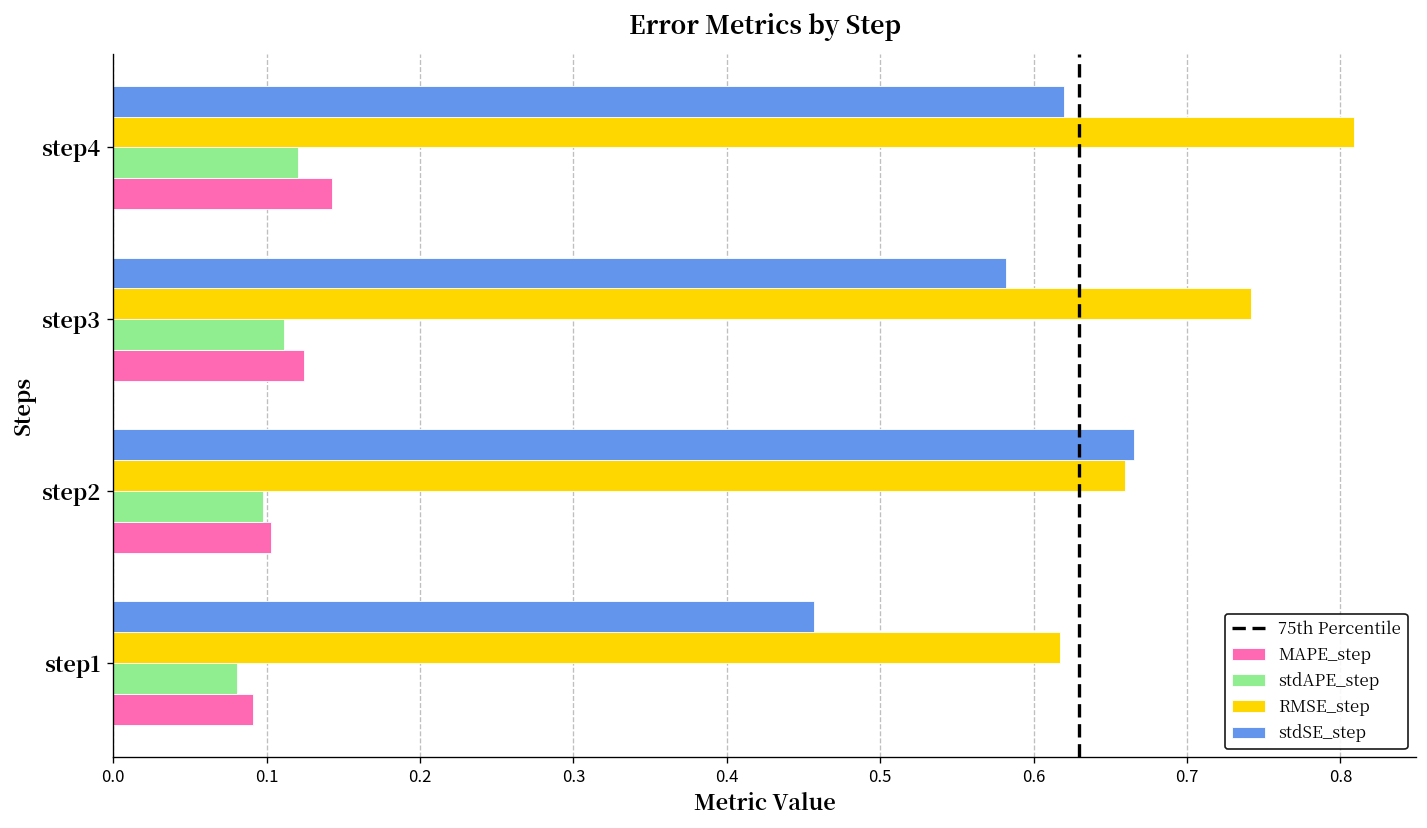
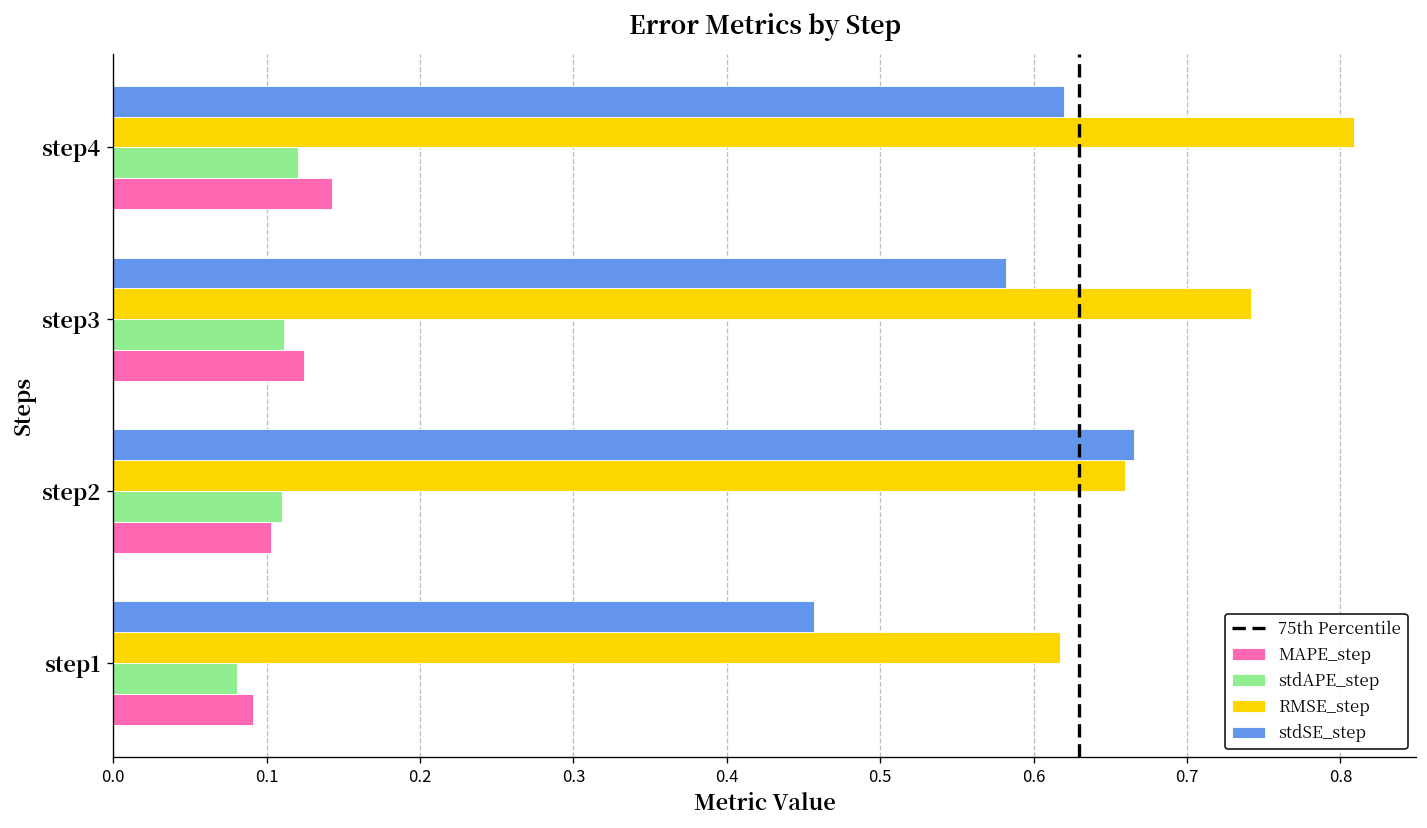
  {
    "MAPE_step": {
      "step4": 0.142,
      "step3": 0.125,
      "step2": 0.103,
      "step1": 0.091
    },
    "stdAPE_step": {
      "step4": 0.121,
      "step3": 0.111,
-     "step2": 0.098,
+     "step2": 0.110,
      "step1": 0.081
    },
    "RMSE_step": {
      "step4": 0.809,
      "step3": 0.741,
      "step2": 0.659,
      "step1": 0.617
    },
    "stdSE_step": {
      "step4": 0.620,
      "step3": 0.582,
      "step2": 0.665,
      "step1": 0.457
    }
  }
